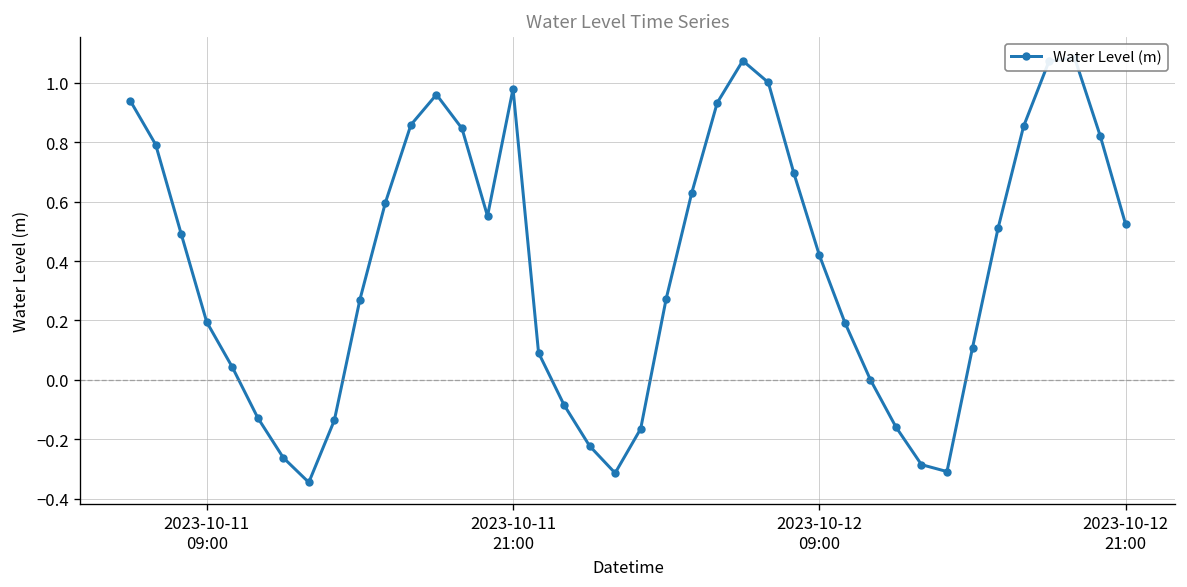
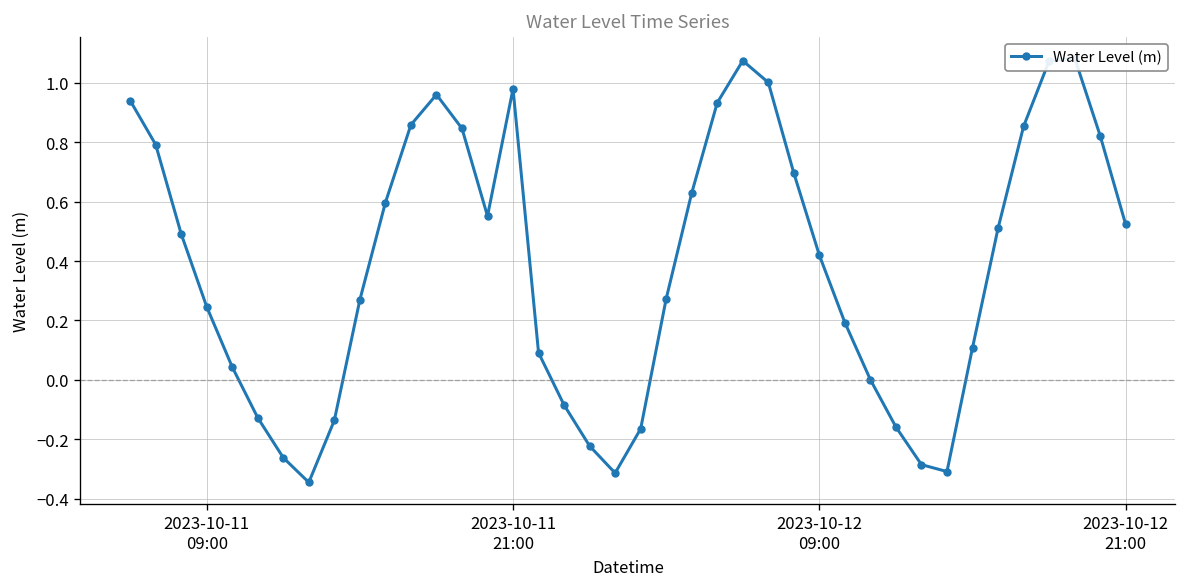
  {
-   "2023-10-11 09:00": 0.19,
+   "2023-10-11 09:00": 0.25,
    "2023-10-11 21:00": 0.98,
    "2023-10-12 09:00": 0.42,
    "2023-10-12 21:00": 0.52
  }
